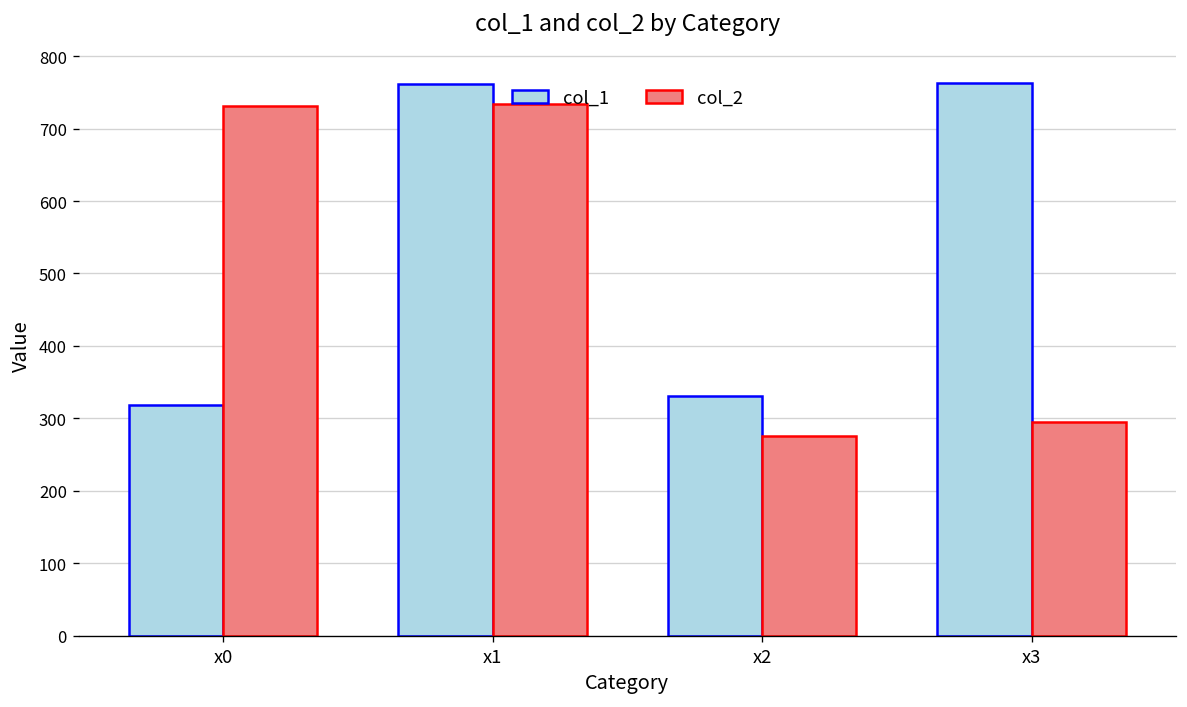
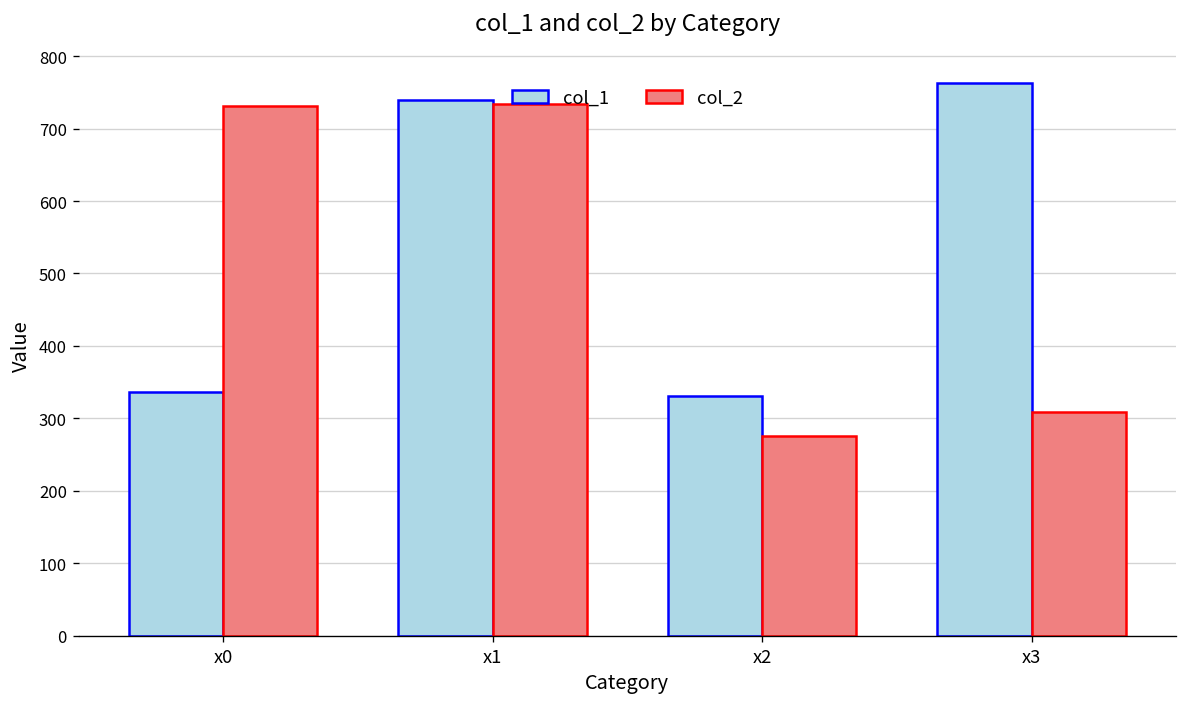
  {
    "col_1": {
-     "x0": 320,
-     "x1": 760,
+     "x0": 340,
+     "x1": 740,
      "x2": 330,
      "x3": 760
    },
    "col_2": {
      "x0": 730,
      "x1": 730,
      "x2": 280,
-     "x3": 290
+     "x3": 310
    }
  }
